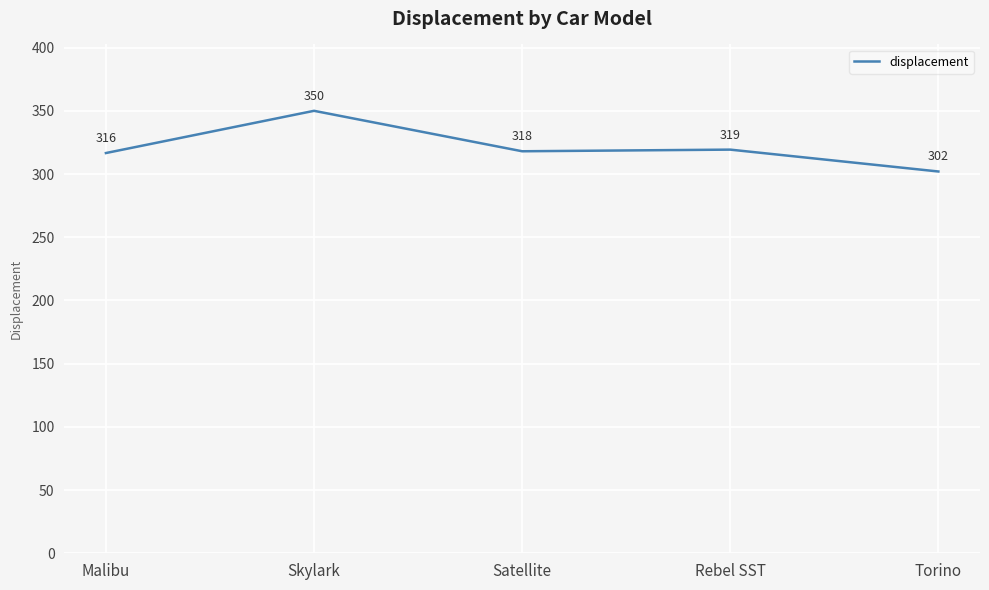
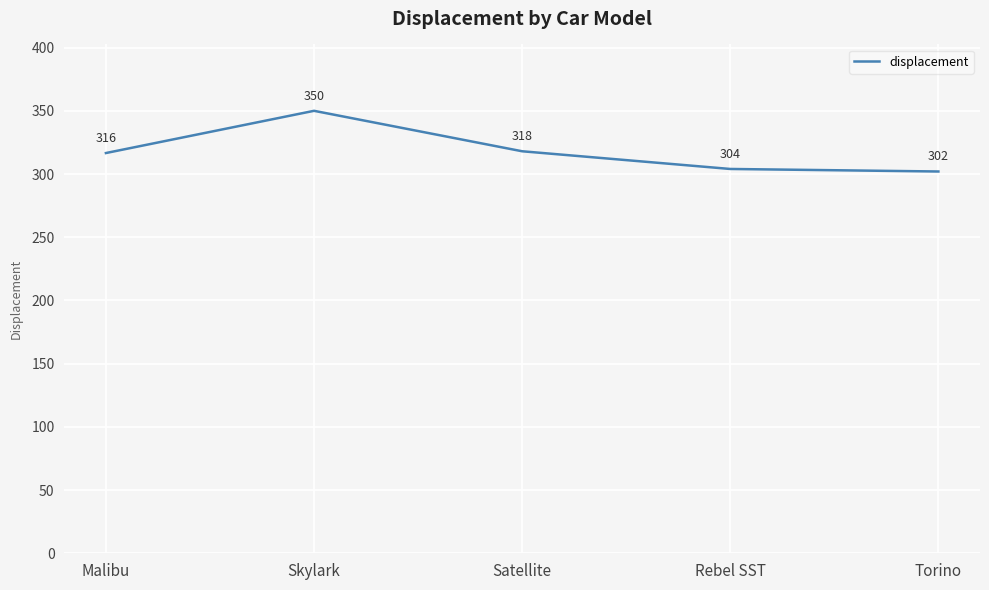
  {
    "Skylark": 350,
    "Satellite": 318,
-   "Rebel SST": 319,
+   "Rebel SST": 304,
    "Torino": 302
  }
